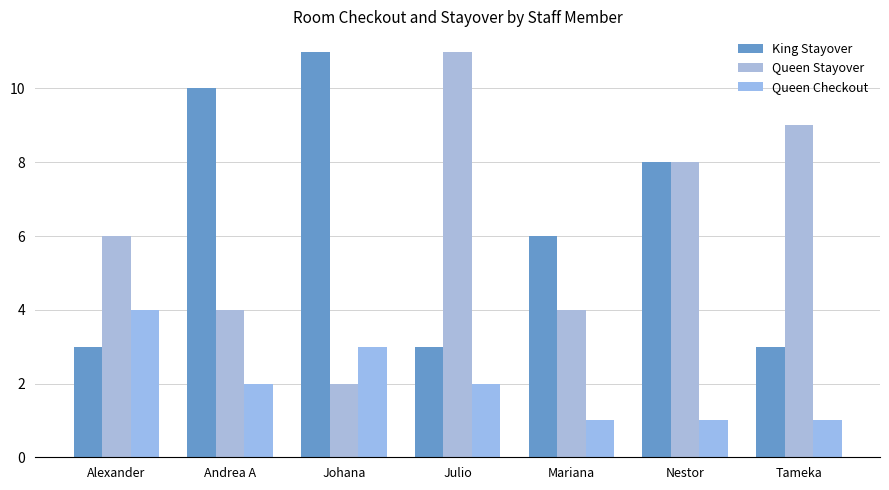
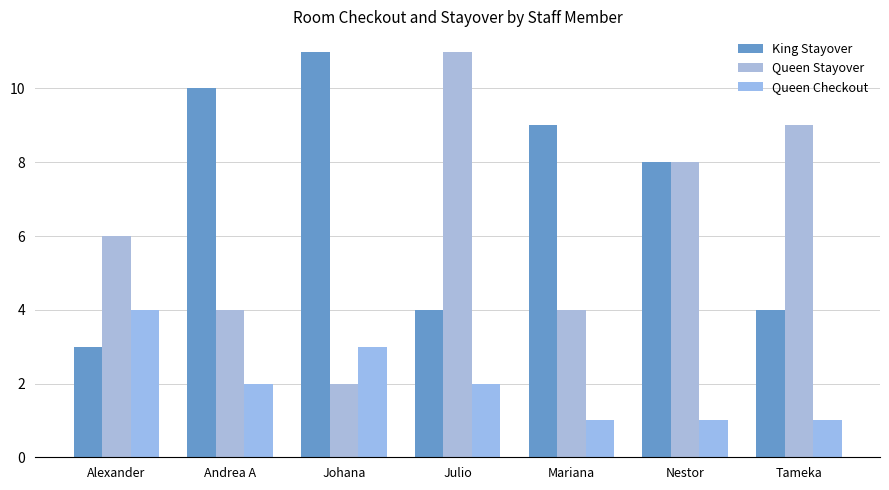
  {
    "King Stayover": {
      "Alexander": 3,
      "Andrea A": 10,
      "Johana": 11,
-     "Julio": 3,
-     "Mariana": 6,
+     "Julio": 4,
+     "Mariana": 9,
      "Nestor": 8,
-     "Tameka": 3
+     "Tameka": 4
    }
  }
